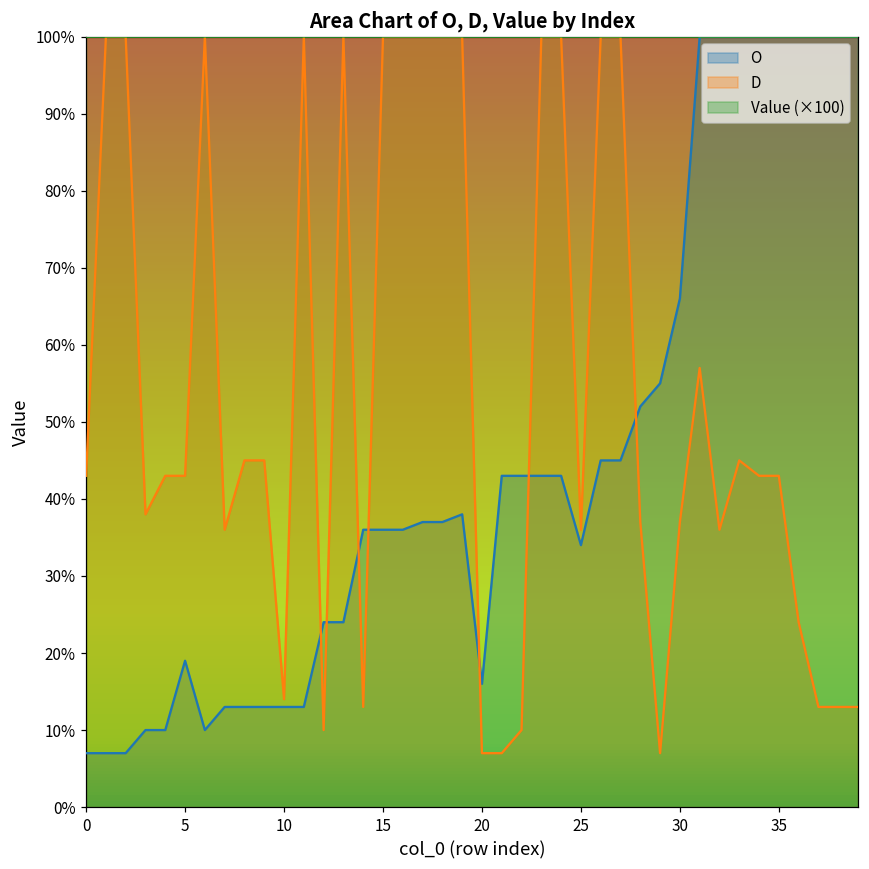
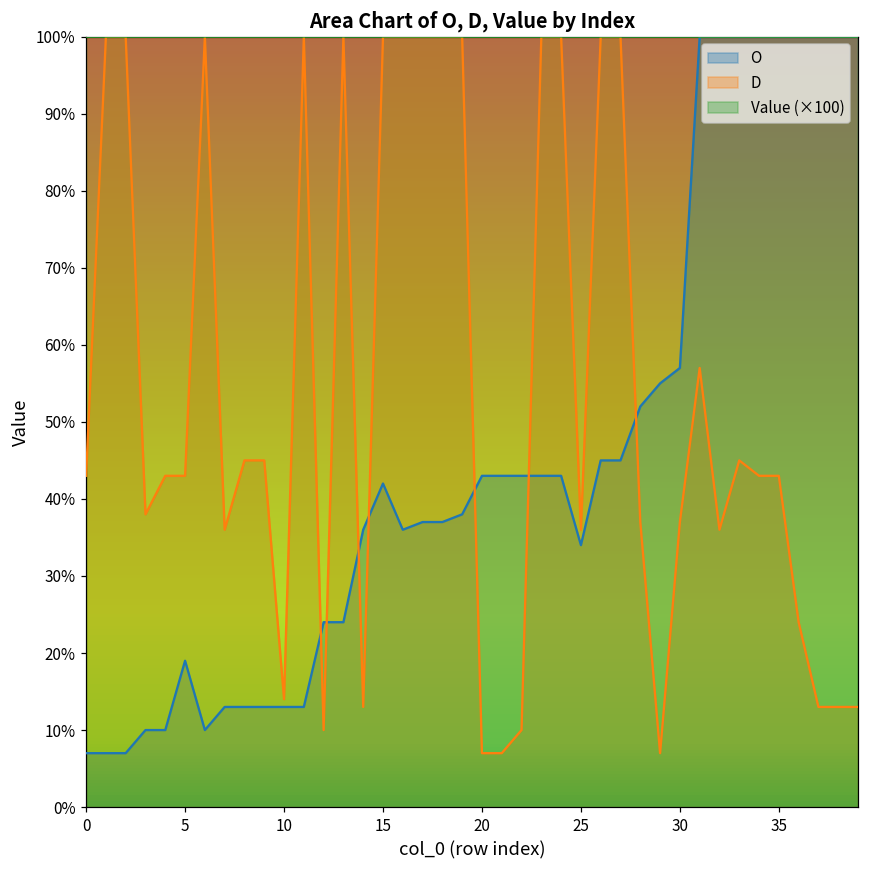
  {
    "O": {
      "0": "7%",
      "5": "19%",
      "10": "13%",
-     "15": "36%",
-     "20": "16%",
+     "15": "42%",
+     "20": "43%",
      "25": "34%",
-     "30": "66%"
+     "30": "57%"
    },
    "D": {
      "0": "43%",
      "5": "43%",
      "10": "14%",
      "20": "7%",
      "25": "36%",
      "30": "37%",
      "35": "43%"
    },
    "Value (×100)": {
      "0": "100%",
      "5": "100%",
      "10": "100%",
      "20": "100%",
      "25": "100%",
      "30": "100%"
    }
  }
